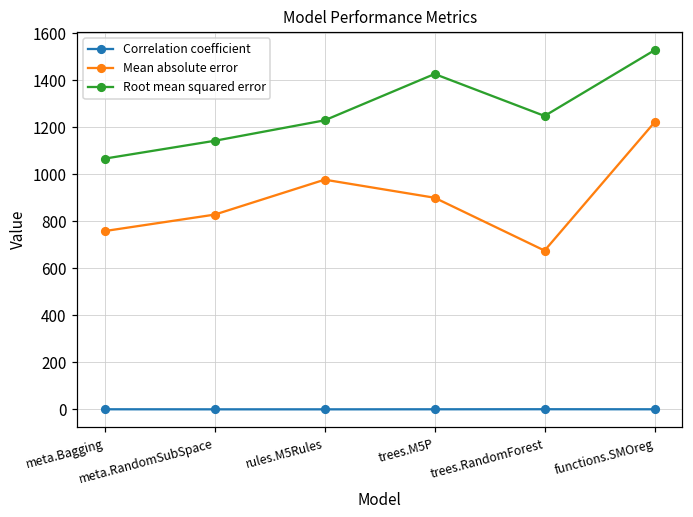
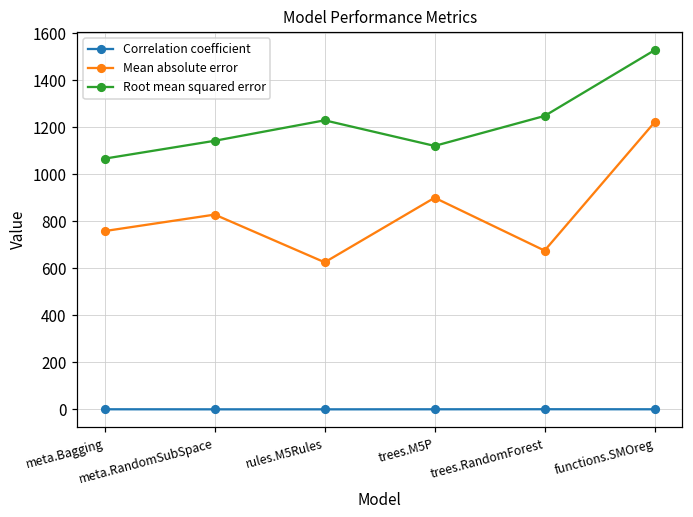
  {
    "Correlation coefficient": {
      "meta.Bagging": 0,
      "meta.RandomSubSpace": 0,
      "rules.M5Rules": 0,
      "trees.M5P": 0,
      "trees.RandomForest": 0,
      "functions.SMOreg": 0
    },
    "Mean absolute error": {
      "meta.Bagging": 760,
      "meta.RandomSubSpace": 830,
-     "rules.M5Rules": 980,
+     "rules.M5Rules": 630,
      "trees.M5P": 900,
      "trees.RandomForest": 670,
      "functions.SMOreg": 1220
    },
    "Root mean squared error": {
      "meta.Bagging": 1070,
      "meta.RandomSubSpace": 1140,
      "rules.M5Rules": 1230,
-     "trees.M5P": 1430,
+     "trees.M5P": 1120,
      "trees.RandomForest": 1250,
      "functions.SMOreg": 1530
    }
  }
